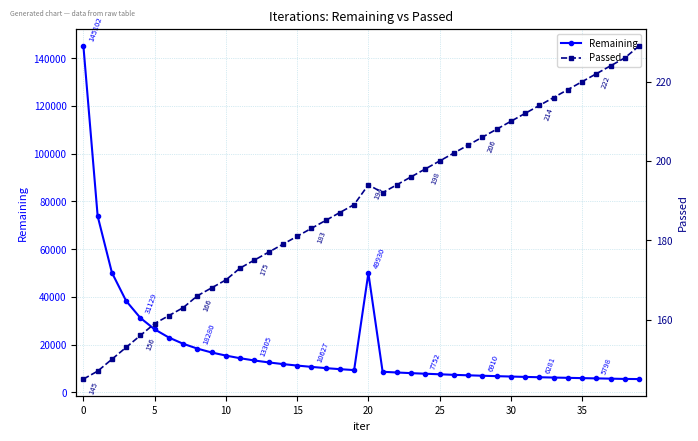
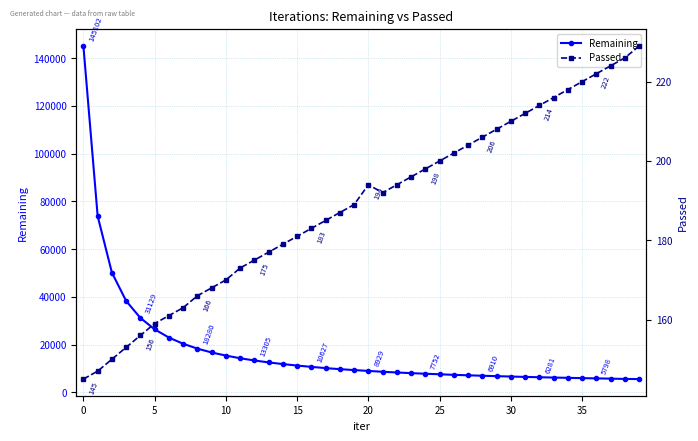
  {
    "Remaining": {
      "0": 145102,
-     "20": 49930
+     "20": 8929
    },
    "Passed": {
      "0": 145
    }
  }
